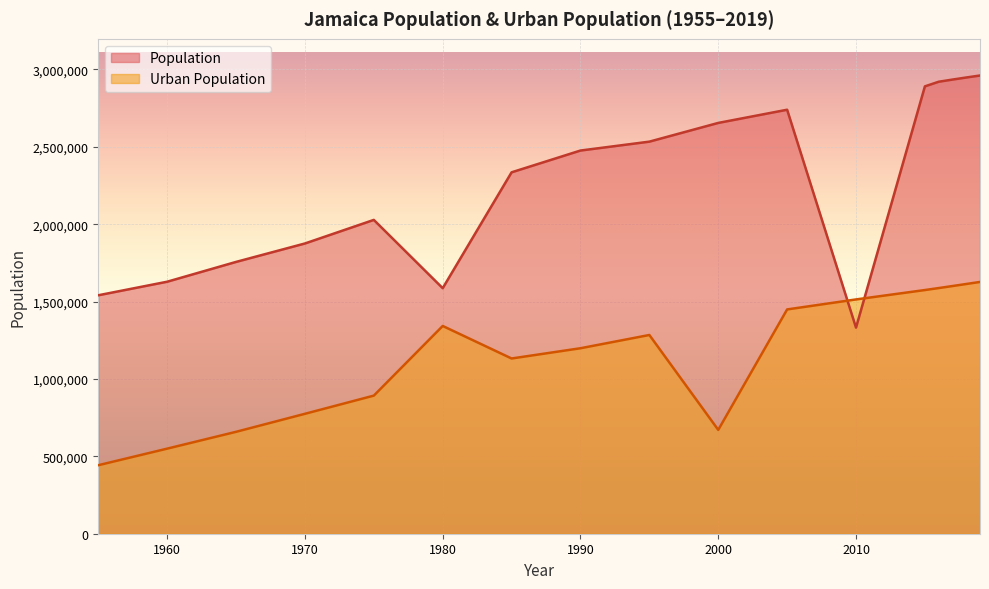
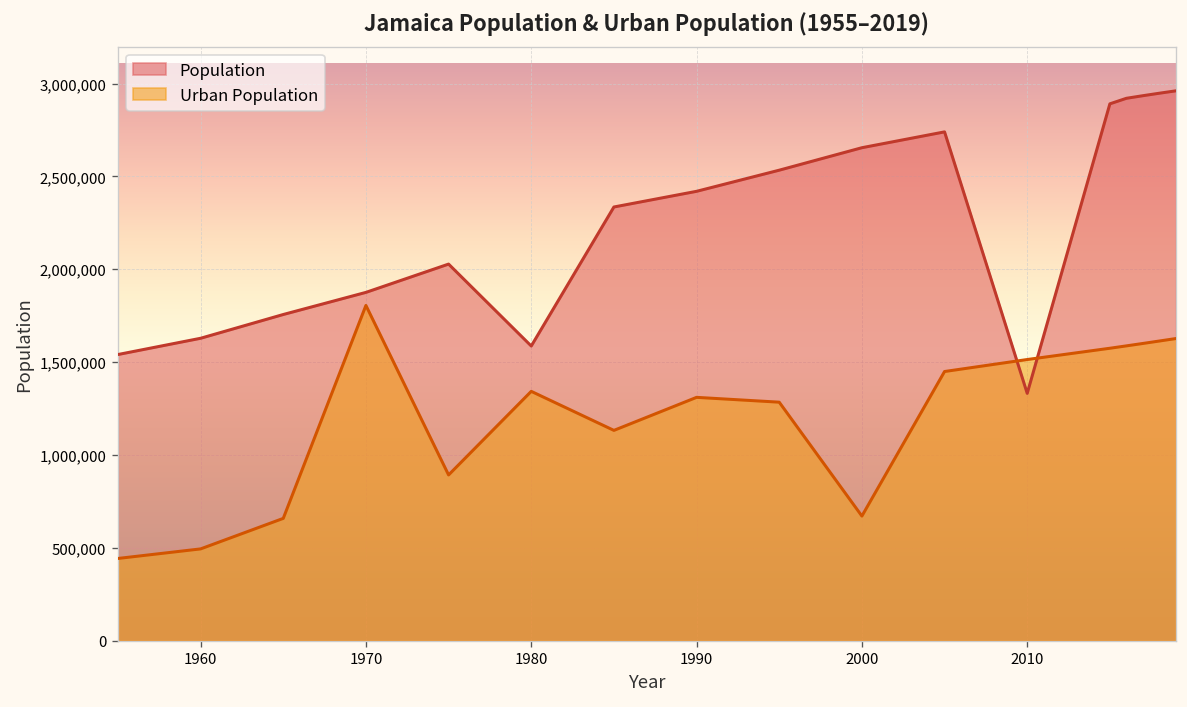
  {
    "Population": {
      "1960": "1,630,000",
      "1970": "1,880,000",
      "1980": "1,590,000",
-     "1990": "2,480,000",
+     "1990": "2,420,000",
      "2000": "2,650,000",
      "2010": "1,330,000"
    },
    "Urban Population": {
-     "1960": "550,000",
-     "1970": "770,000",
+     "1960": "490,000",
+     "1970": "1,810,000",
      "1980": "1,340,000",
-     "1990": "1,200,000",
+     "1990": "1,310,000",
      "2000": "670,000",
      "2010": "1,510,000"
    }
  }
